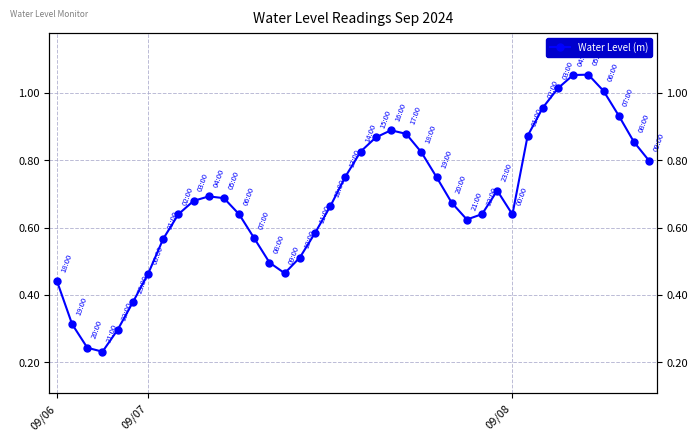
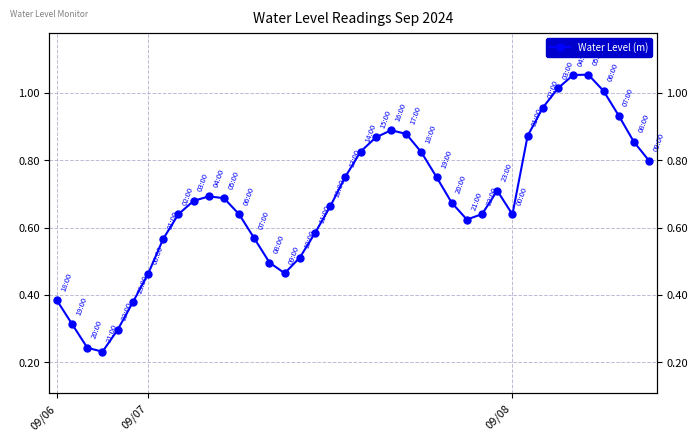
  {
-   "09/06": 0.44
+   "09/06": 0.38
  }
